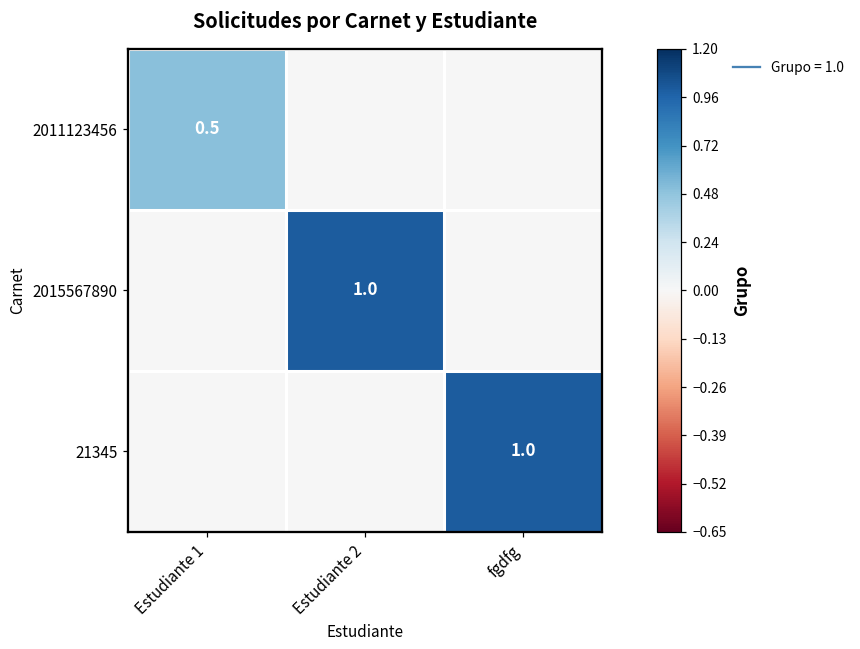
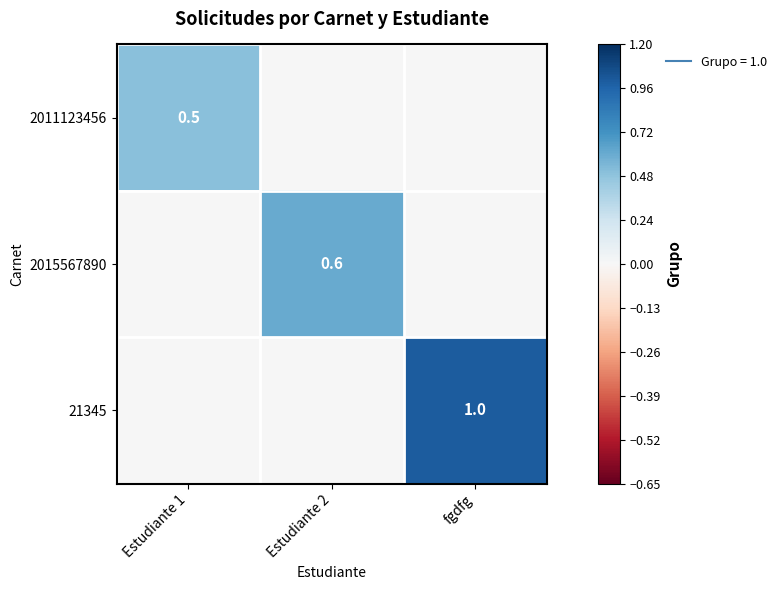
  {
    "2011123456": {
      "Estudiante 1": 0.5
    },
    "2015567890": {
-     "Estudiante 2": 1.0
+     "Estudiante 2": 0.6
    },
    "21345": {
      "fgdfg": 1.0
    }
  }
